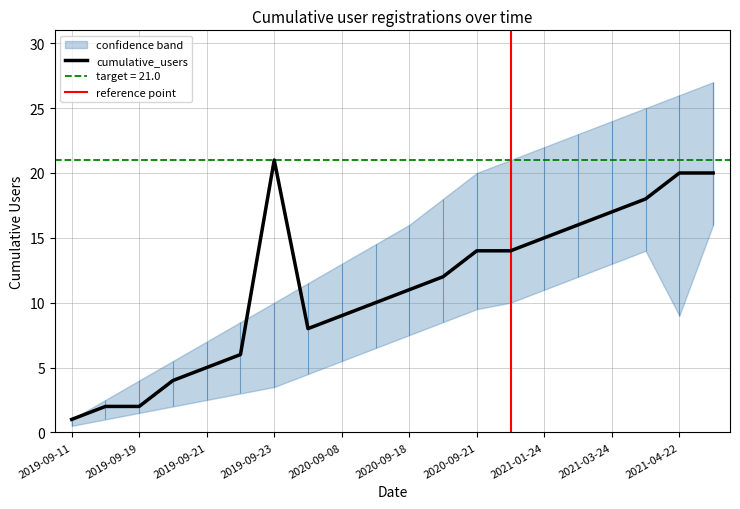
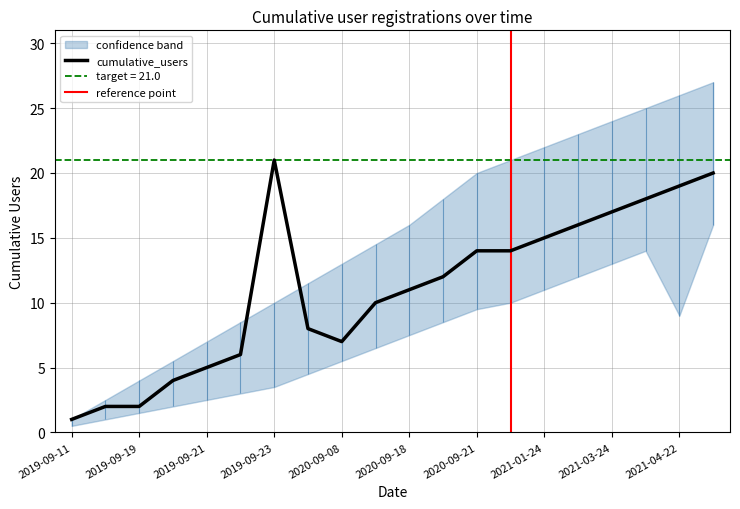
  {
    "cumulative_users": {
      "2019-09-19": 2,
      "2019-09-21": 5,
      "2019-09-23": 21,
-     "2020-09-08": 9,
+     "2020-09-08": 7,
      "2020-09-18": 11,
      "2020-09-21": 14,
      "2021-01-24": 15,
      "2021-03-24": 17,
-     "2021-04-22": 20
+     "2021-04-22": 19
    }
  }
